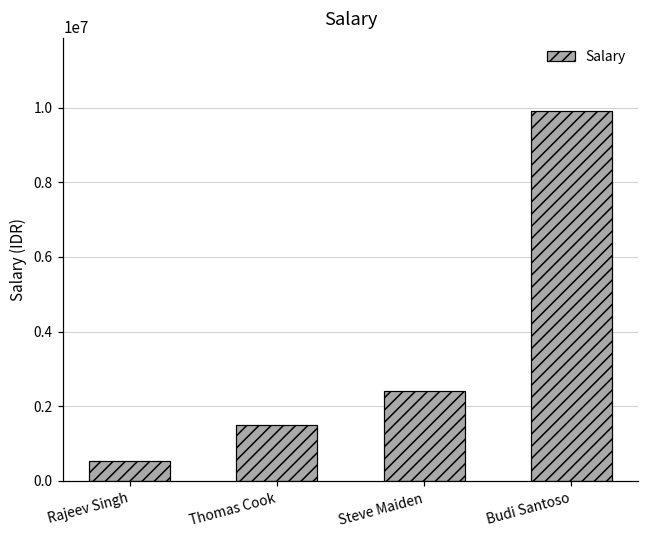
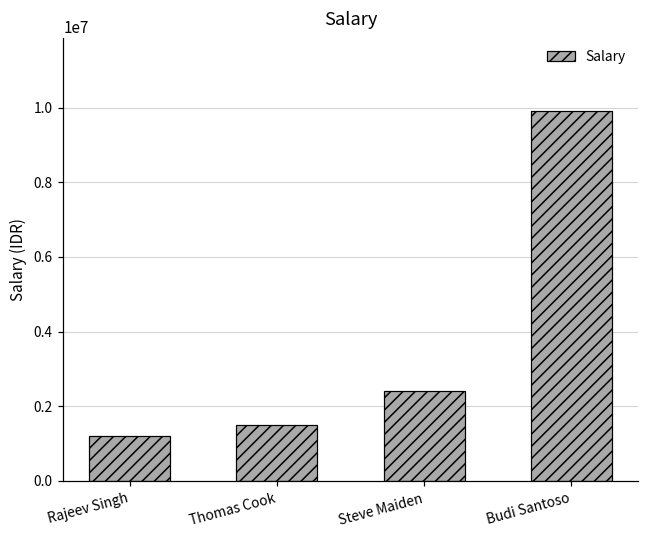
  {
-   "Rajeev Singh": 500000,
+   "Rajeev Singh": 1200000,
    "Thomas Cook": 1500000,
    "Steve Maiden": 2400000,
    "Budi Santoso": 9900000
  }
